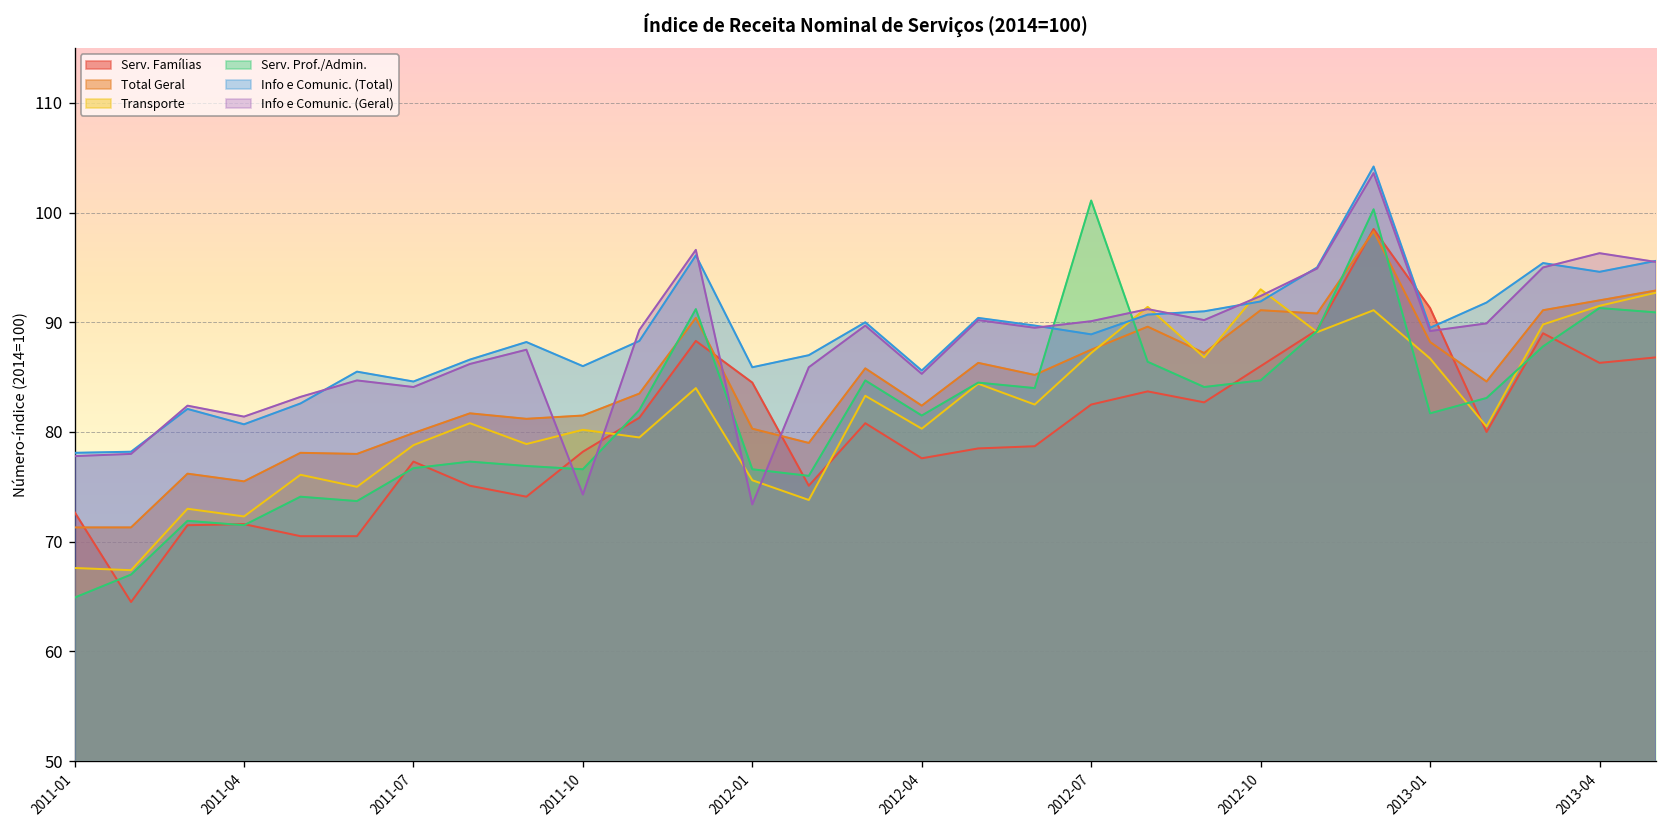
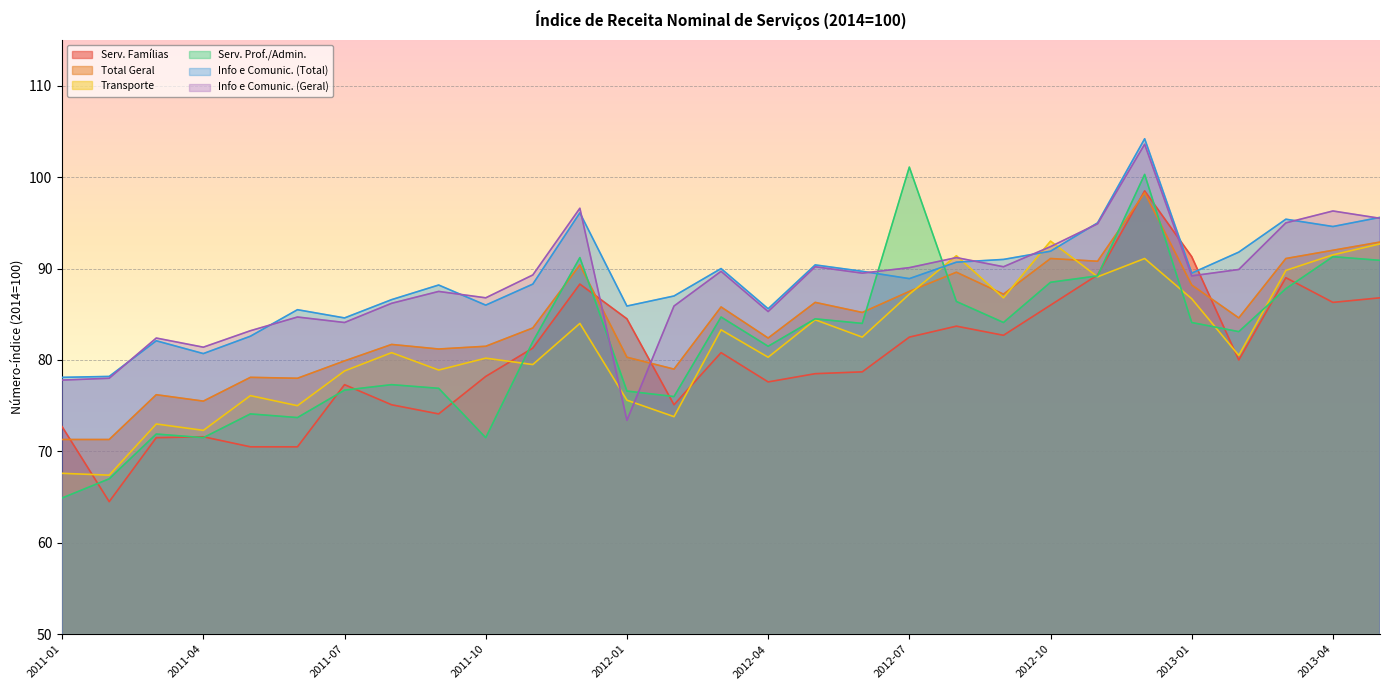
  {
    "Serv. Prof./Admin.": {
      "2011-01": 65,
      "2011-07": 77,
-     "2011-10": 77,
+     "2011-10": 72,
      "2012-01": 77,
      "2012-04": 82,
      "2012-07": 101,
-     "2012-10": 85,
-     "2013-01": 82
+     "2012-10": 89,
+     "2013-01": 84
    },
    "Info e Comunic. (Total)": {
      "2011-01": 78,
      "2011-04": 81,
      "2011-07": 85,
      "2011-10": 86,
      "2012-01": 86,
      "2012-04": 86,
      "2012-07": 89,
      "2012-10": 92,
      "2013-01": 90,
      "2013-04": 95
    },
    "Info e Comunic. (Geral)": {
      "2011-01": 78,
      "2011-04": 81,
      "2011-07": 84,
-     "2011-10": 74,
+     "2011-10": 87,
      "2012-01": 73,
      "2012-04": 85,
      "2012-07": 90,
      "2012-10": 92,
      "2013-01": 89,
      "2013-04": 96
    }
  }
